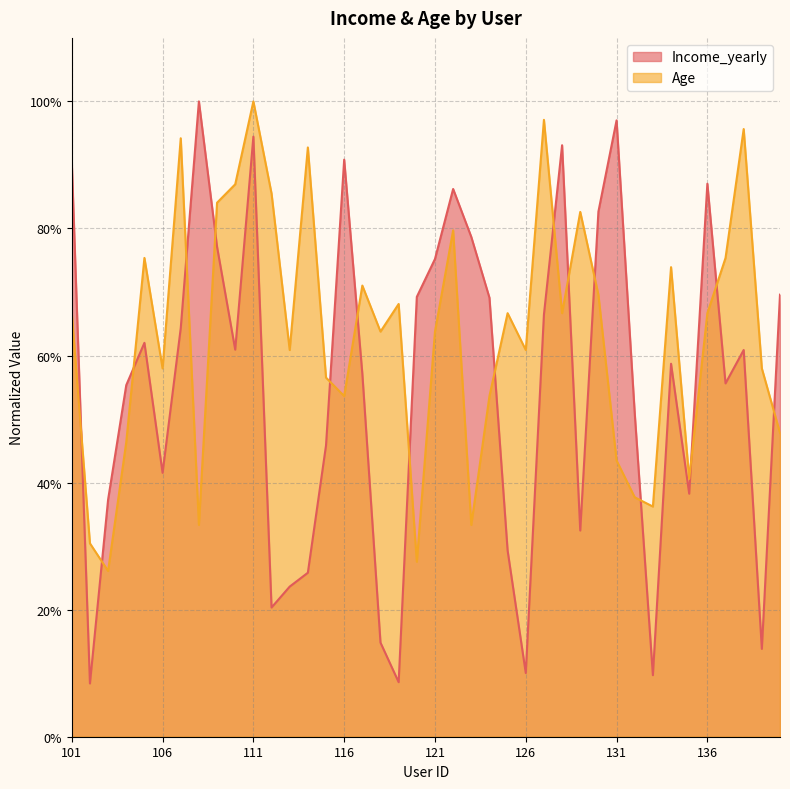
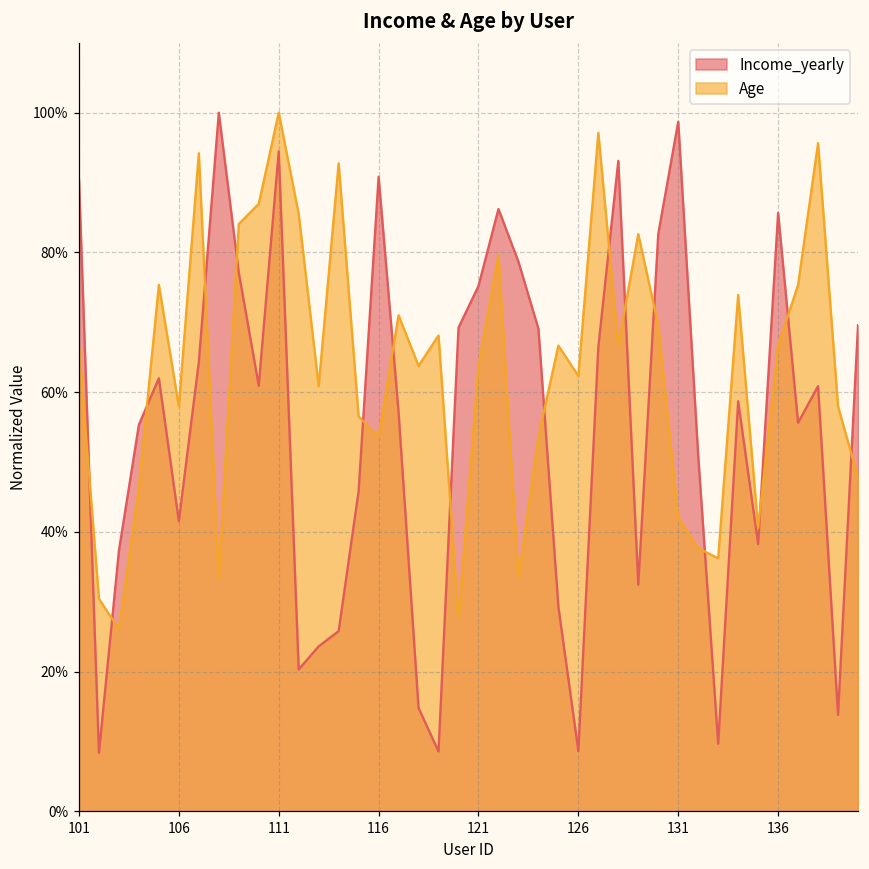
  {
    "Income_yearly": {
      "101": "90%",
      "106": "42%",
      "111": "94%",
      "116": "91%",
      "121": "75%",
-     "126": "10%",
-     "131": "97%",
-     "136": "87%"
+     "126": "9%",
+     "131": "99%",
+     "136": "86%"
    },
    "Age": {
      "101": "67%",
      "106": "58%",
      "111": "100%",
      "116": "54%",
      "121": "64%",
-     "126": "61%",
-     "131": "43%",
+     "126": "62%",
+     "131": "42%",
      "136": "67%"
    }
  }
